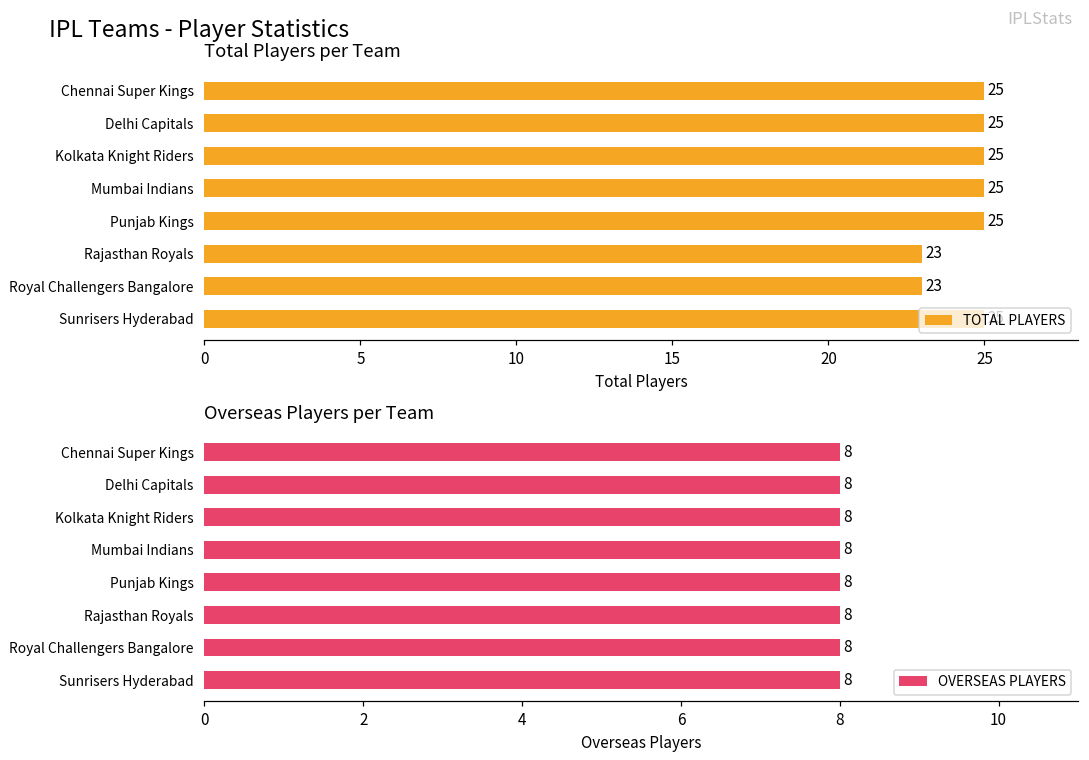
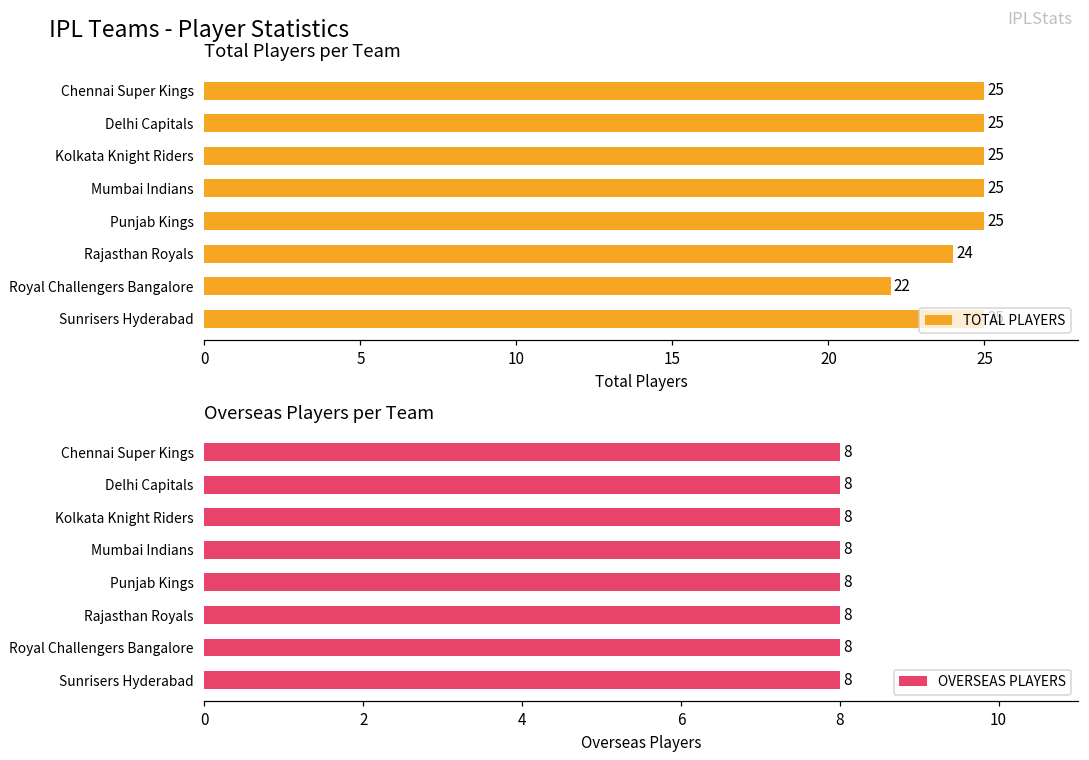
  {
    "Total Players per Team": {
      "Chennai Super Kings": 25,
      "Delhi Capitals": 25,
      "Kolkata Knight Riders": 25,
      "Mumbai Indians": 25,
      "Punjab Kings": 25,
-     "Rajasthan Royals": 23,
-     "Royal Challengers Bangalore": 23
+     "Rajasthan Royals": 24,
+     "Royal Challengers Bangalore": 22
    },
    "Overseas Players per Team": {
      "Chennai Super Kings": 8,
      "Delhi Capitals": 8,
      "Kolkata Knight Riders": 8,
      "Mumbai Indians": 8,
      "Punjab Kings": 8,
      "Rajasthan Royals": 8,
      "Royal Challengers Bangalore": 8,
      "Sunrisers Hyderabad": 8
    }
  }
